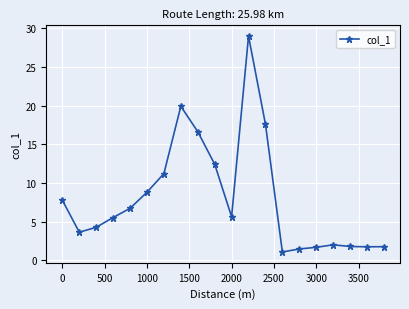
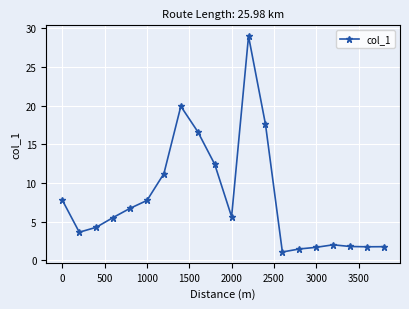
  {
    "0": 8,
-   "1000": 9,
+   "1000": 8,
    "2000": 6,
    "3000": 2
  }
